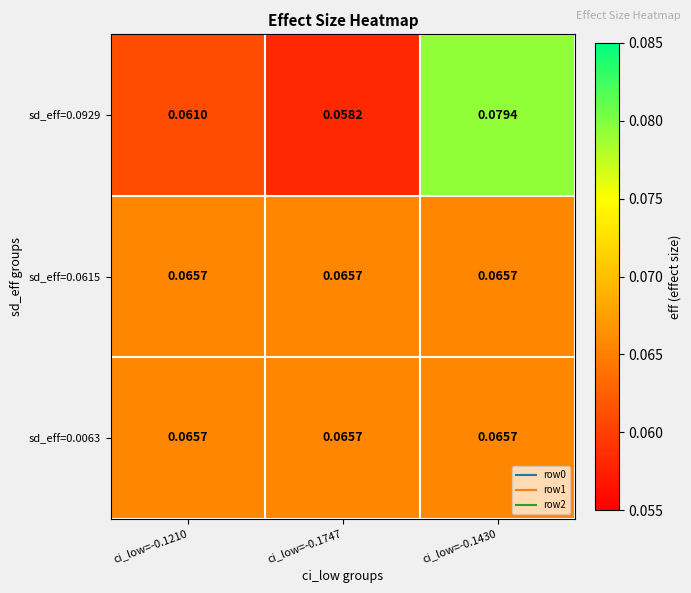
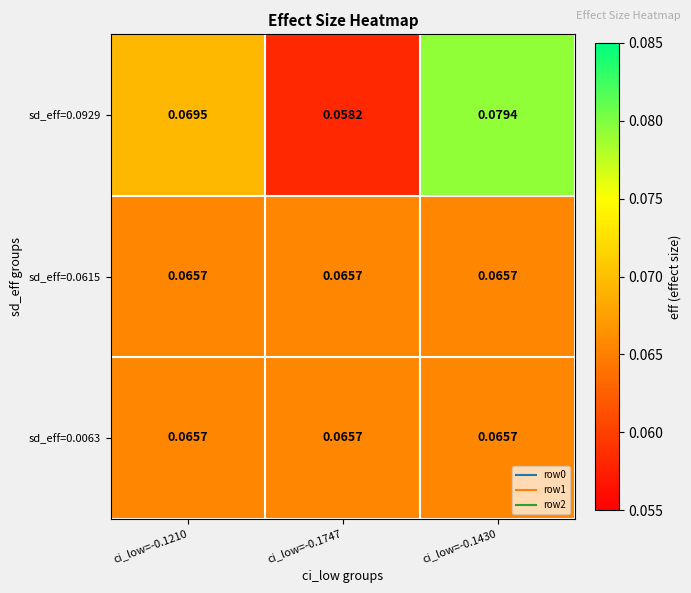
  {
    "sd_eff=0.0929": {
-     "ci_low=-0.1210": 0.0610,
+     "ci_low=-0.1210": 0.0695,
      "ci_low=-0.1747": 0.0582,
      "ci_low=-0.1430": 0.0794
    },
    "sd_eff=0.0615": {
      "ci_low=-0.1210": 0.0657,
      "ci_low=-0.1747": 0.0657,
      "ci_low=-0.1430": 0.0657
    },
    "sd_eff=0.0063": {
      "ci_low=-0.1210": 0.0657,
      "ci_low=-0.1747": 0.0657,
      "ci_low=-0.1430": 0.0657
    }
  }
